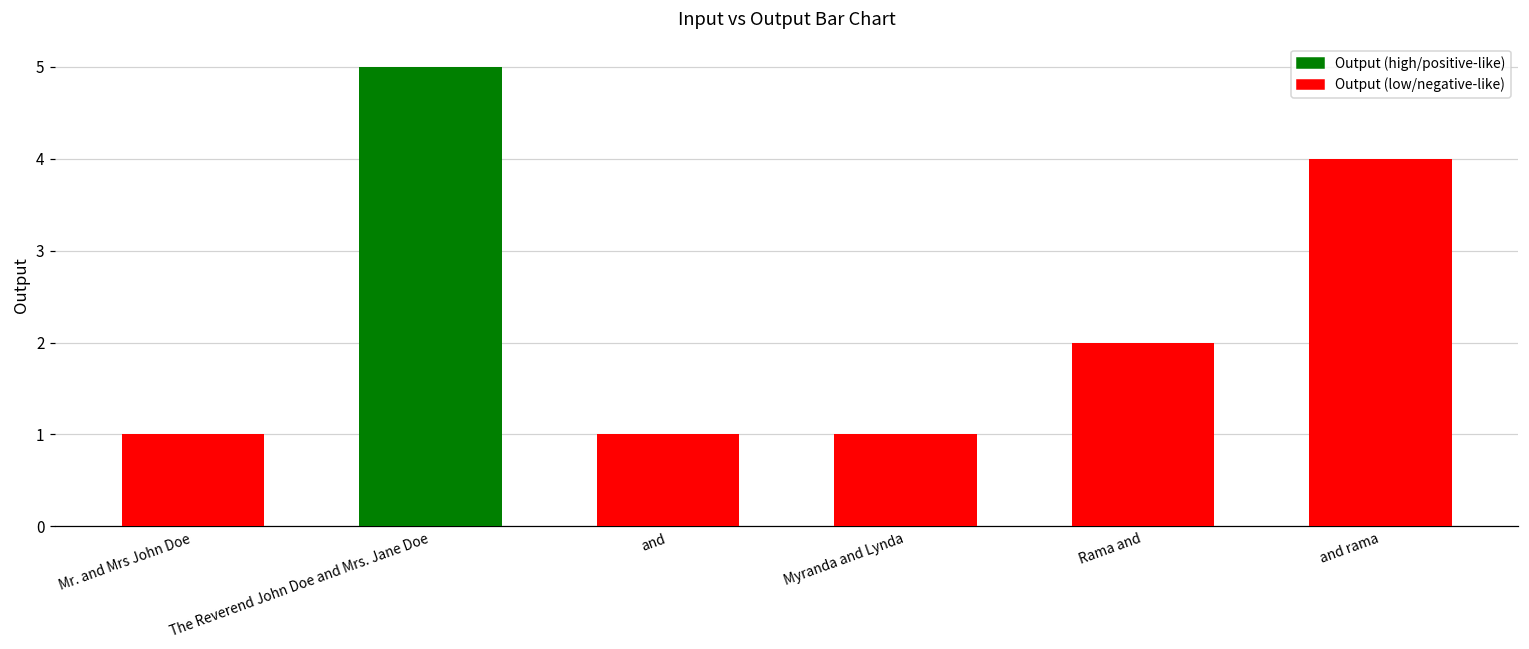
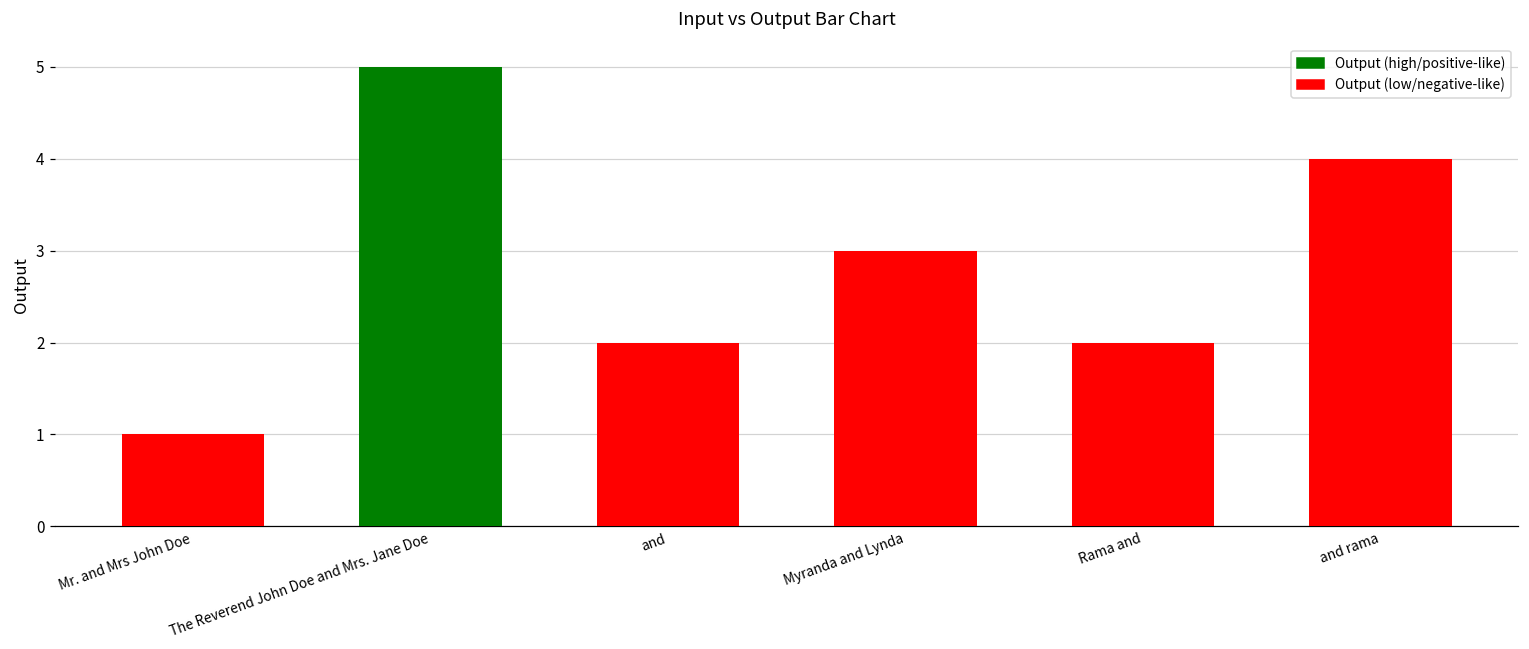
  {
    "Mr. and Mrs John Doe": 1,
    "The Reverend John Doe and Mrs. Jane Doe": 5,
-   "and": 1,
-   "Myranda and Lynda": 1,
+   "and": 2,
+   "Myranda and Lynda": 3,
    "Rama and": 2,
    "and rama": 4
  }
